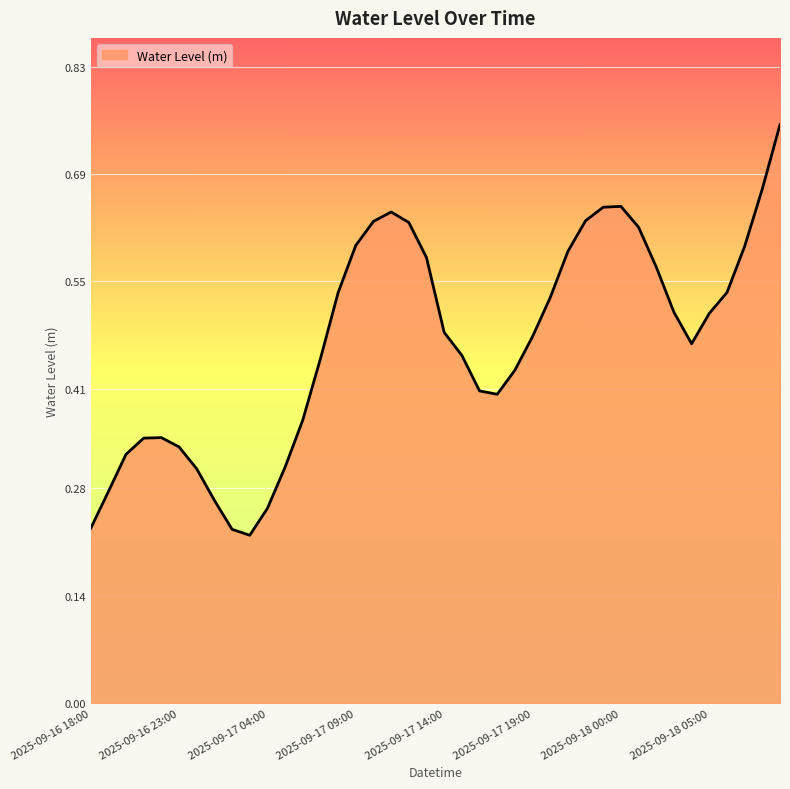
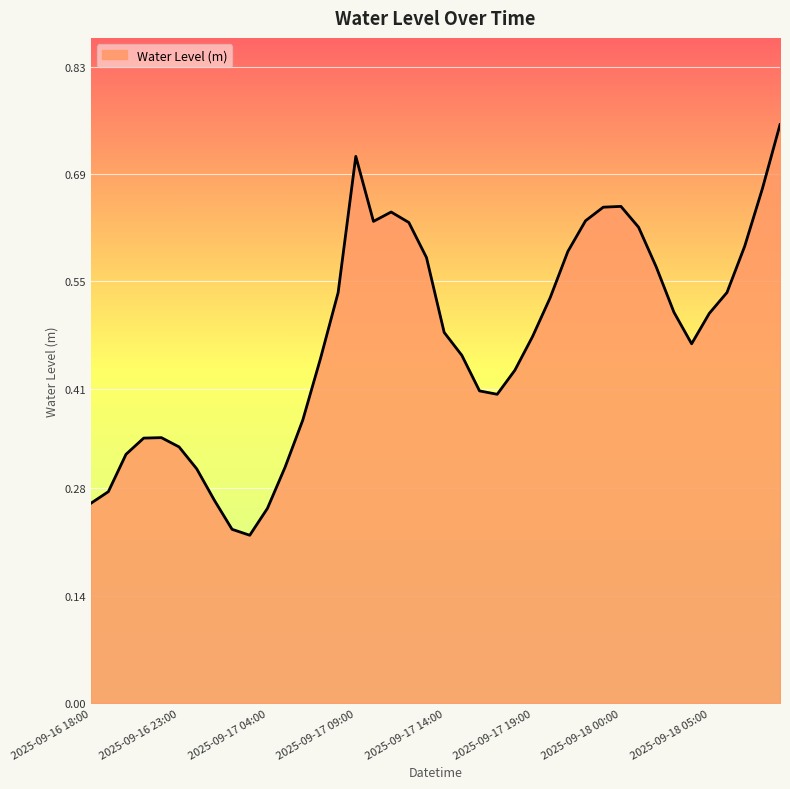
  {
-   "2025-09-16 18:00": 0.23,
+   "2025-09-16 18:00": 0.26,
    "2025-09-16 23:00": 0.33,
    "2025-09-17 04:00": 0.25,
-   "2025-09-17 09:00": 0.60,
+   "2025-09-17 09:00": 0.71,
    "2025-09-17 14:00": 0.48,
    "2025-09-17 19:00": 0.48,
    "2025-09-18 00:00": 0.65,
    "2025-09-18 05:00": 0.51
  }
